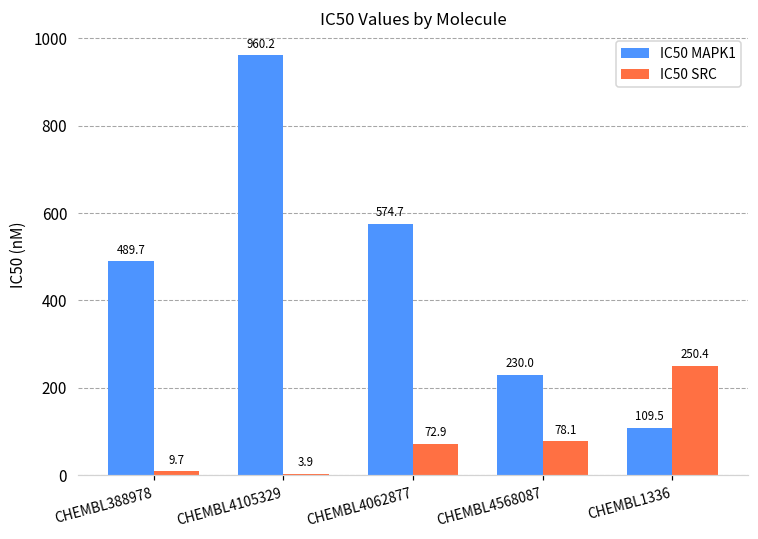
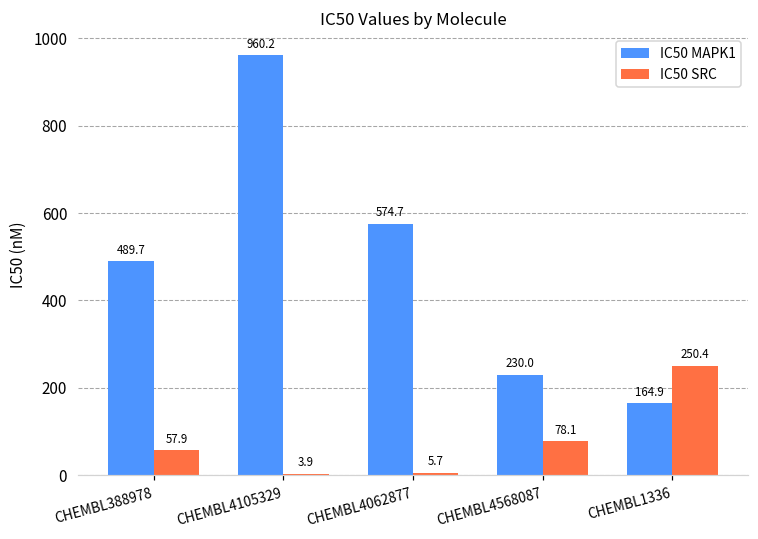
  {
    "IC50 MAPK1": {
      "CHEMBL388978": 489.7,
      "CHEMBL4105329": 960.2,
      "CHEMBL4062877": 574.7,
      "CHEMBL4568087": 230.0,
-     "CHEMBL1336": 109.5
+     "CHEMBL1336": 164.9
    },
    "IC50 SRC": {
-     "CHEMBL388978": 9.7,
+     "CHEMBL388978": 57.9,
      "CHEMBL4105329": 3.9,
-     "CHEMBL4062877": 72.9,
+     "CHEMBL4062877": 5.7,
      "CHEMBL4568087": 78.1,
      "CHEMBL1336": 250.4
    }
  }
